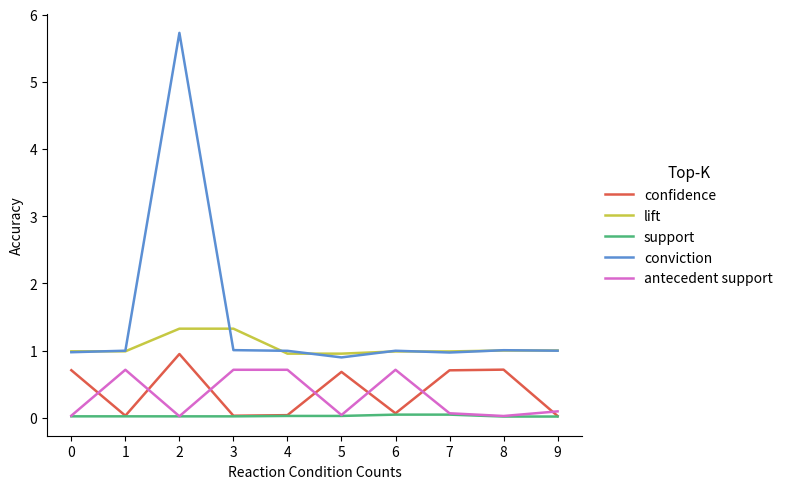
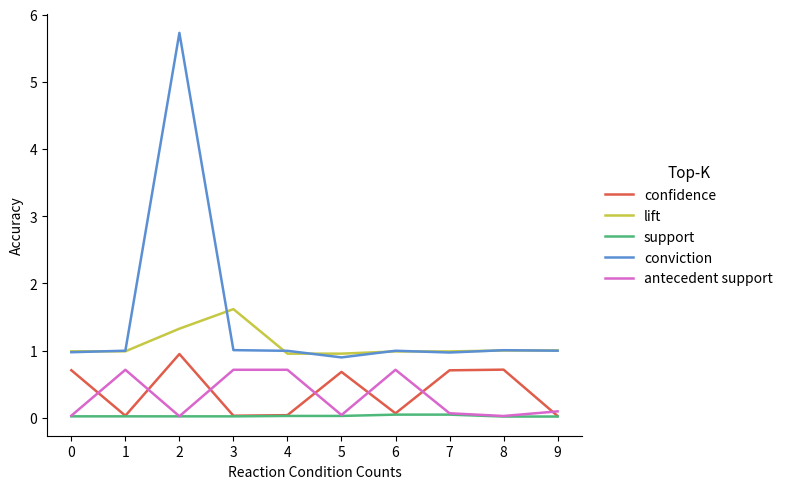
  {
    "confidence": {
      "0": 0.7,
      "2": 1.0,
      "5": 0.7,
      "7": 0.7,
      "8": 0.7
    },
    "lift": {
      "2": 1.3,
-     "3": 1.3,
+     "3": 1.6,
      "4": 1.0,
      "5": 1.0
    },
    "conviction": {
      "2": 5.7,
      "3": 1.0,
      "4": 1.0,
      "5": 0.9
    },
    "antecedent support": {
      "1": 0.7,
      "3": 0.7,
      "4": 0.7,
      "6": 0.7,
      "9": 0.1
    }
  }
